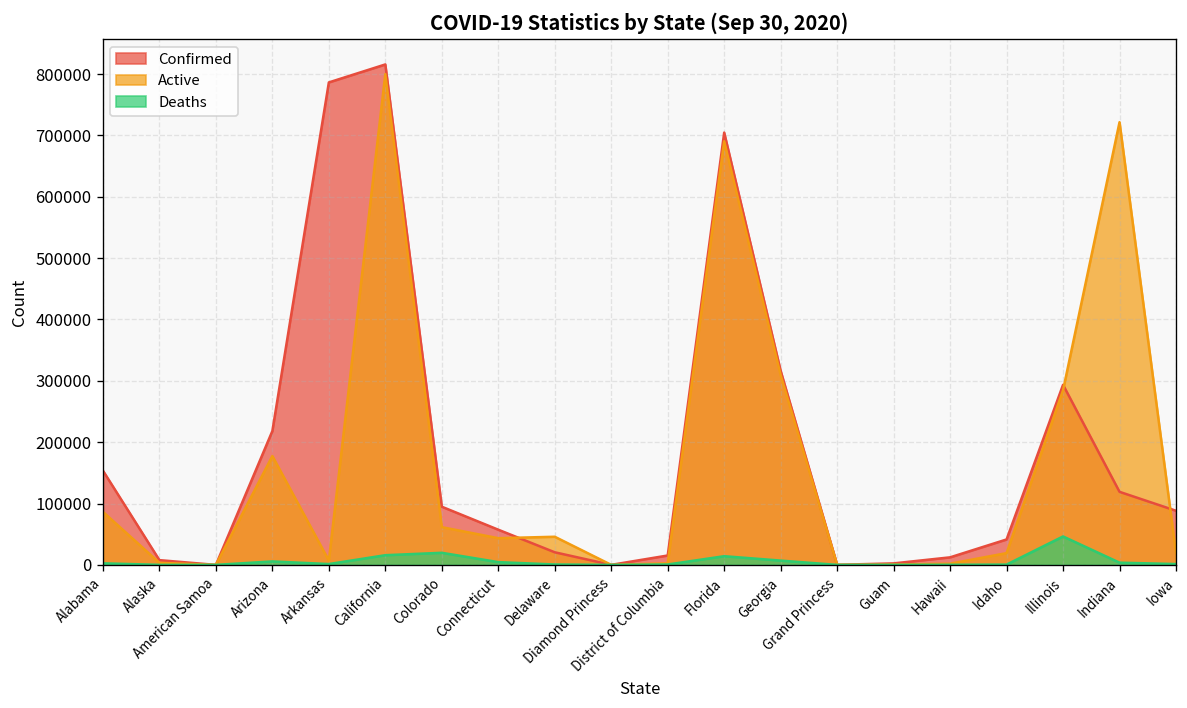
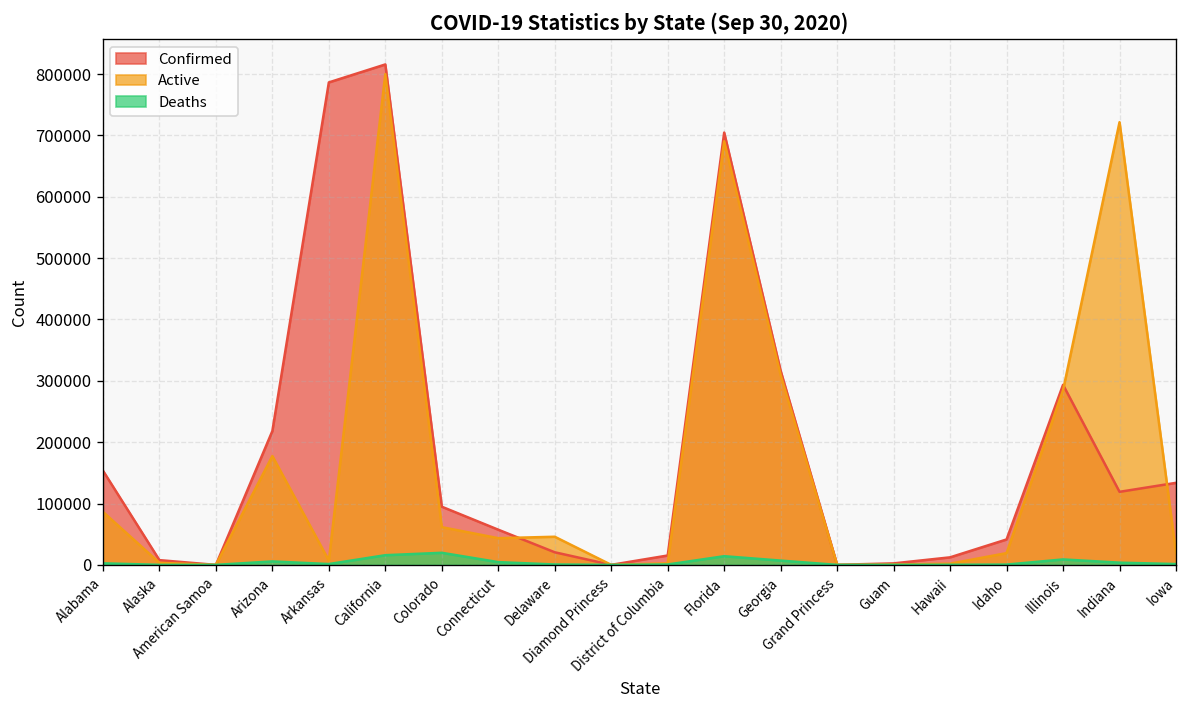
  {
    "Confirmed": {
      "Alabama": 150000,
      "Arizona": 220000,
      "Arkansas": 790000,
      "California": 820000,
      "Colorado": 90000,
      "Connecticut": 60000,
      "Delaware": 20000,
      "District of Columbia": 20000,
      "Florida": 700000,
      "Georgia": 320000,
      "Hawaii": 10000,
      "Idaho": 40000,
      "Illinois": 290000,
      "Indiana": 120000,
-     "Iowa": 90000
+     "Iowa": 130000
    },
    "Active": {
      "Alabama": 90000,
      "Arizona": 180000,
      "Arkansas": 10000,
      "California": 800000,
      "Colorado": 60000,
      "Connecticut": 40000,
      "Delaware": 50000,
      "Florida": 690000,
      "Georgia": 310000,
      "Idaho": 20000,
      "Illinois": 280000,
      "Indiana": 720000,
      "Iowa": 20000
    },
    "Deaths": {
      "Alabama": 0,
      "Arizona": 10000,
      "Arkansas": 0,
      "California": 20000,
      "Colorado": 20000,
      "Connecticut": 0,
      "Delaware": 0,
      "Florida": 10000,
      "Georgia": 10000,
      "Idaho": 0,
-     "Illinois": 50000,
+     "Illinois": 10000,
      "Indiana": 0,
      "Iowa": 0
    }
  }
